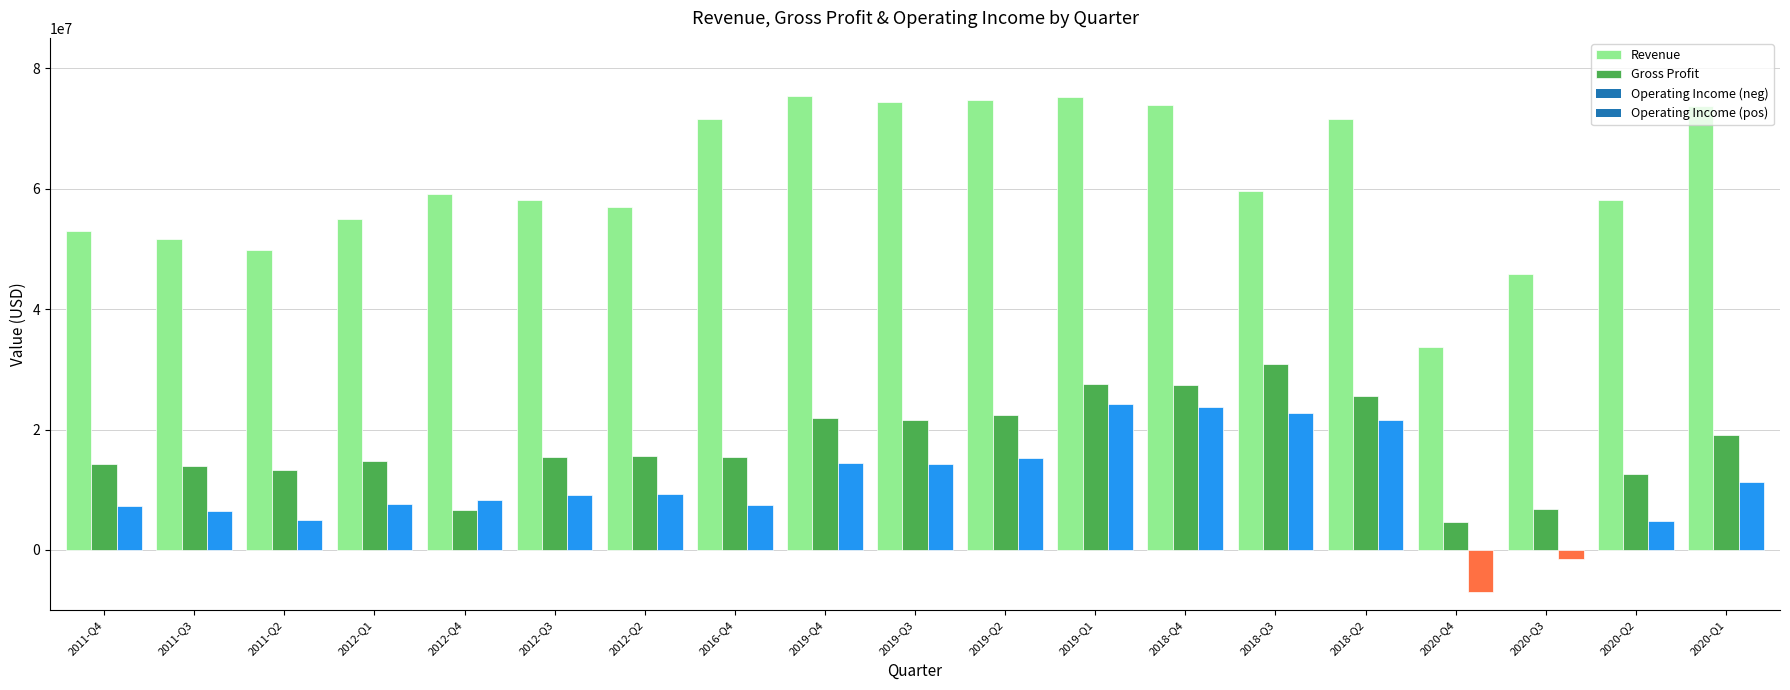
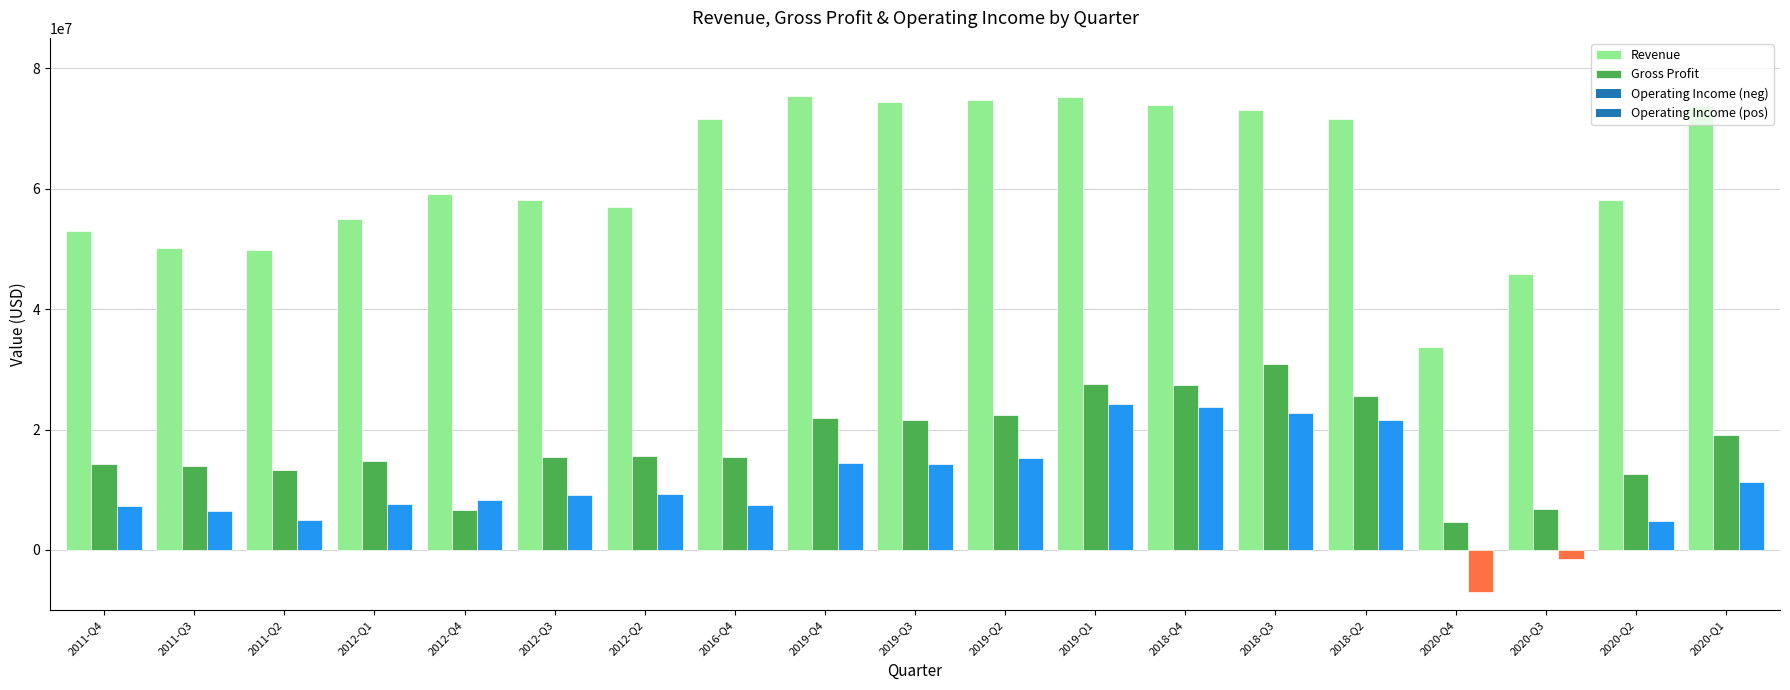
  {
    "Revenue": {
      "2011-Q4": 53000000,
-     "2011-Q3": 52000000,
+     "2011-Q3": 50000000,
      "2011-Q2": 50000000,
      "2012-Q1": 55000000,
      "2012-Q4": 59000000,
      "2012-Q3": 58000000,
      "2012-Q2": 57000000,
      "2016-Q4": 72000000,
      "2019-Q4": 75000000,
      "2019-Q3": 74000000,
      "2019-Q2": 75000000,
      "2019-Q1": 75000000,
      "2018-Q4": 74000000,
-     "2018-Q3": 60000000,
+     "2018-Q3": 73000000,
      "2018-Q2": 72000000,
      "2020-Q4": 34000000,
      "2020-Q3": 46000000,
      "2020-Q2": 58000000
    },
    "Gross Profit": {
      "2011-Q4": 14000000,
      "2011-Q3": 14000000,
      "2011-Q2": 13000000,
      "2012-Q1": 15000000,
      "2012-Q4": 7000000,
      "2012-Q3": 15000000,
      "2012-Q2": 16000000,
      "2016-Q4": 15000000,
      "2019-Q4": 22000000,
      "2019-Q3": 22000000,
      "2019-Q2": 22000000,
      "2019-Q1": 28000000,
      "2018-Q4": 27000000,
      "2018-Q3": 31000000,
      "2018-Q2": 26000000,
      "2020-Q4": 5000000,
      "2020-Q3": 7000000,
      "2020-Q2": 13000000,
      "2020-Q1": 19000000
    }
  }
